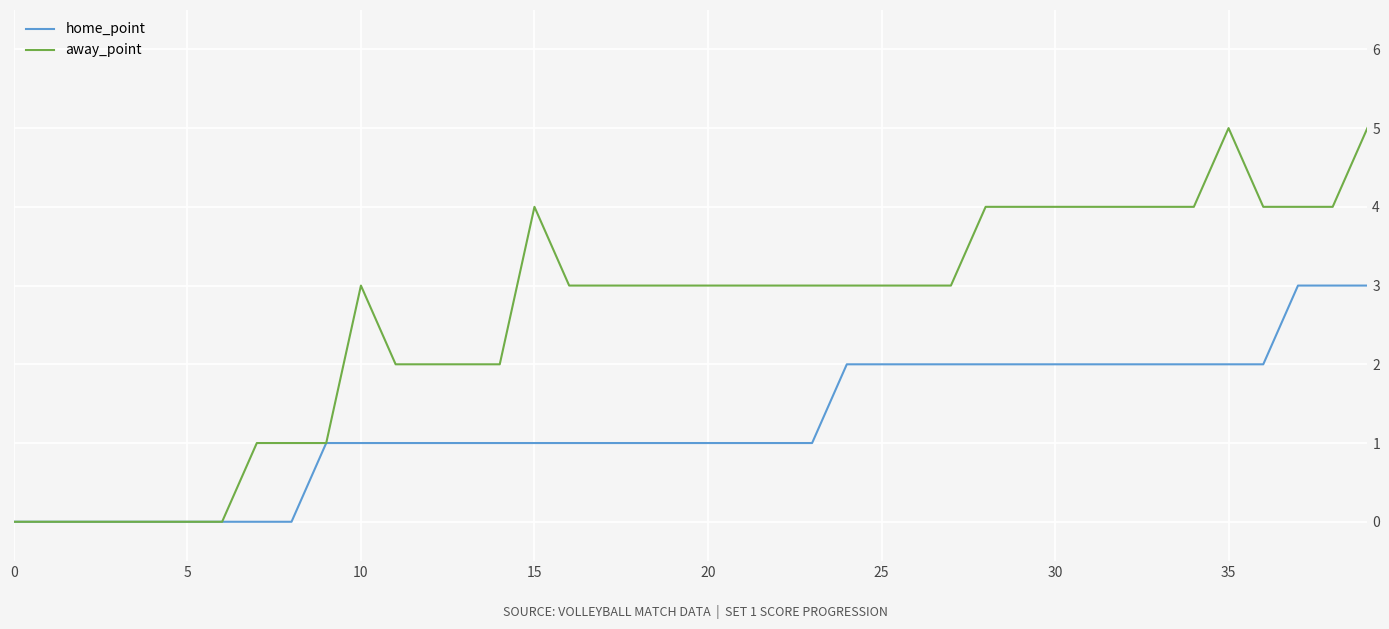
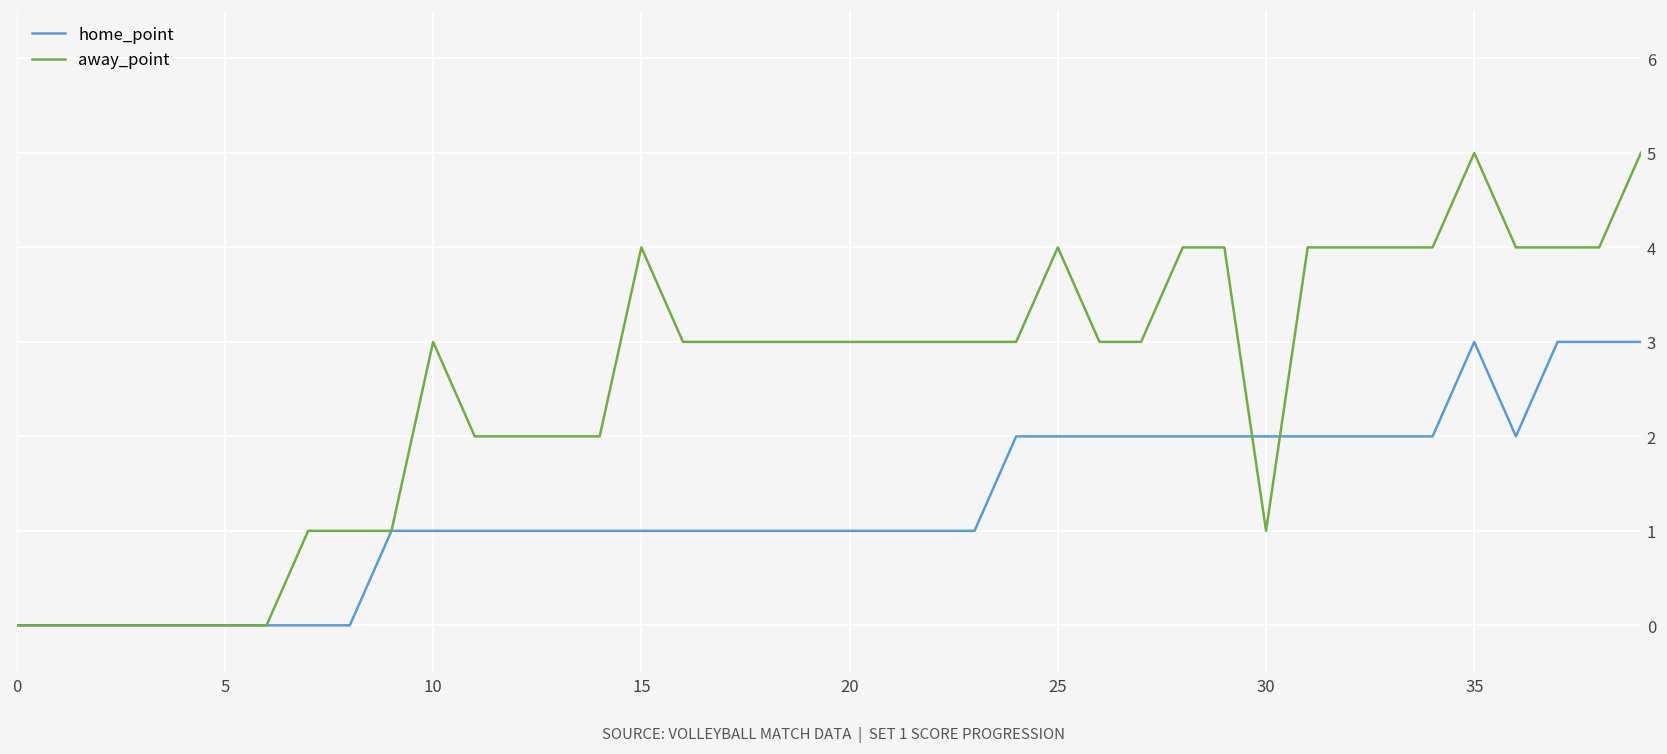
  {
    "home_point": {
      "10": 1,
      "15": 1,
      "20": 1,
      "25": 2,
      "30": 2,
-     "35": 2
+     "35": 3
    },
    "away_point": {
      "10": 3,
      "15": 4,
      "20": 3,
-     "25": 3,
-     "30": 4,
+     "25": 4,
+     "30": 1,
      "35": 5
    }
  }
